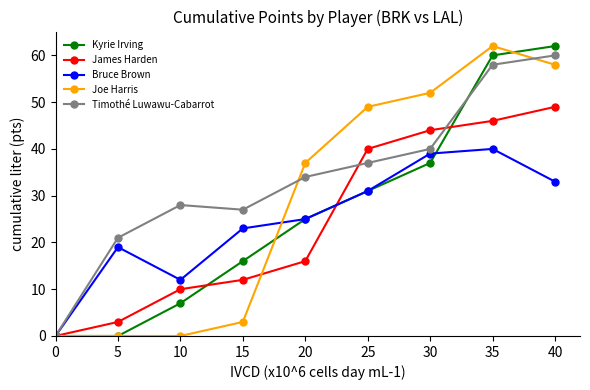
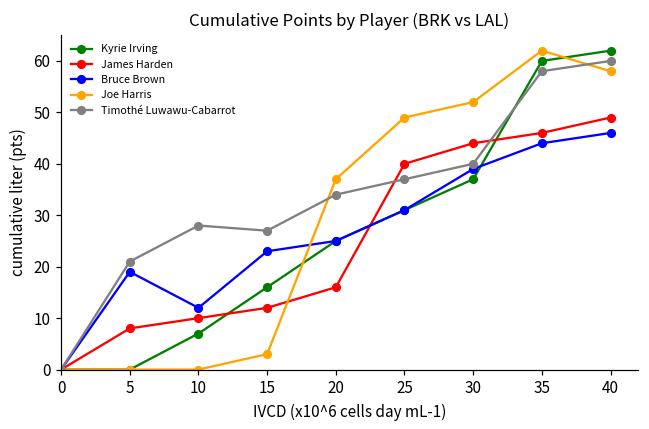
  {
    "Kyrie Irving": {
      "10": 7,
      "15": 16,
      "30": 37,
      "35": 60,
      "40": 62
    },
    "James Harden": {
-     "5": 3,
+     "5": 8,
      "10": 10,
      "15": 12,
      "20": 16,
      "25": 40,
      "30": 44,
      "35": 46,
      "40": 49
    },
    "Bruce Brown": {
      "5": 19,
      "10": 12,
      "15": 23,
      "30": 39,
-     "35": 40,
-     "40": 33
+     "35": 44,
+     "40": 46
    },
    "Joe Harris": {
      "10": 0,
      "15": 3,
      "20": 37,
      "25": 49,
      "30": 52,
      "35": 62,
      "40": 58
    },
    "Timothé Luwawu-Cabarrot": {
      "5": 21,
      "10": 28,
      "15": 27,
      "20": 34,
      "25": 37,
      "30": 40,
      "35": 58,
      "40": 60
    }
  }
